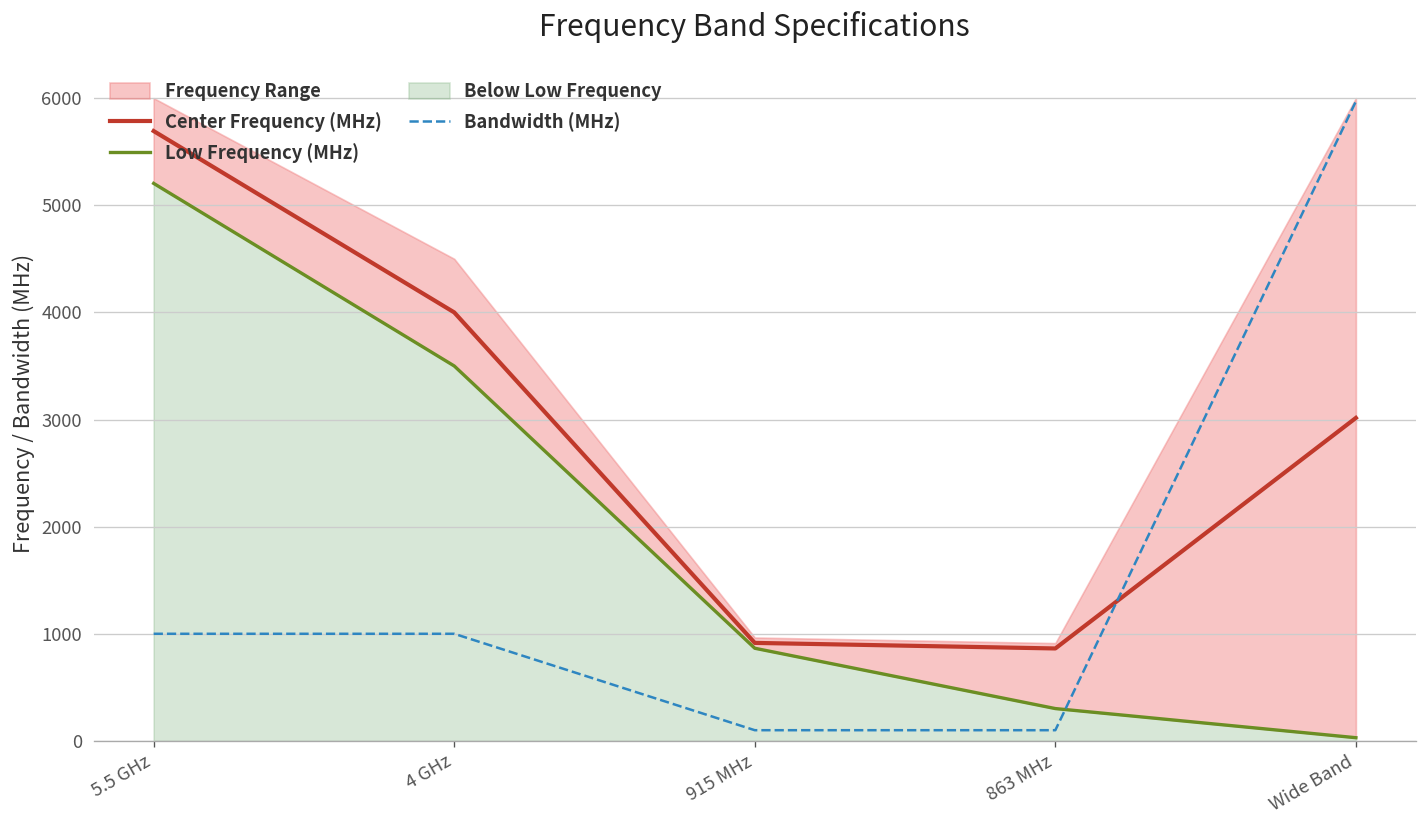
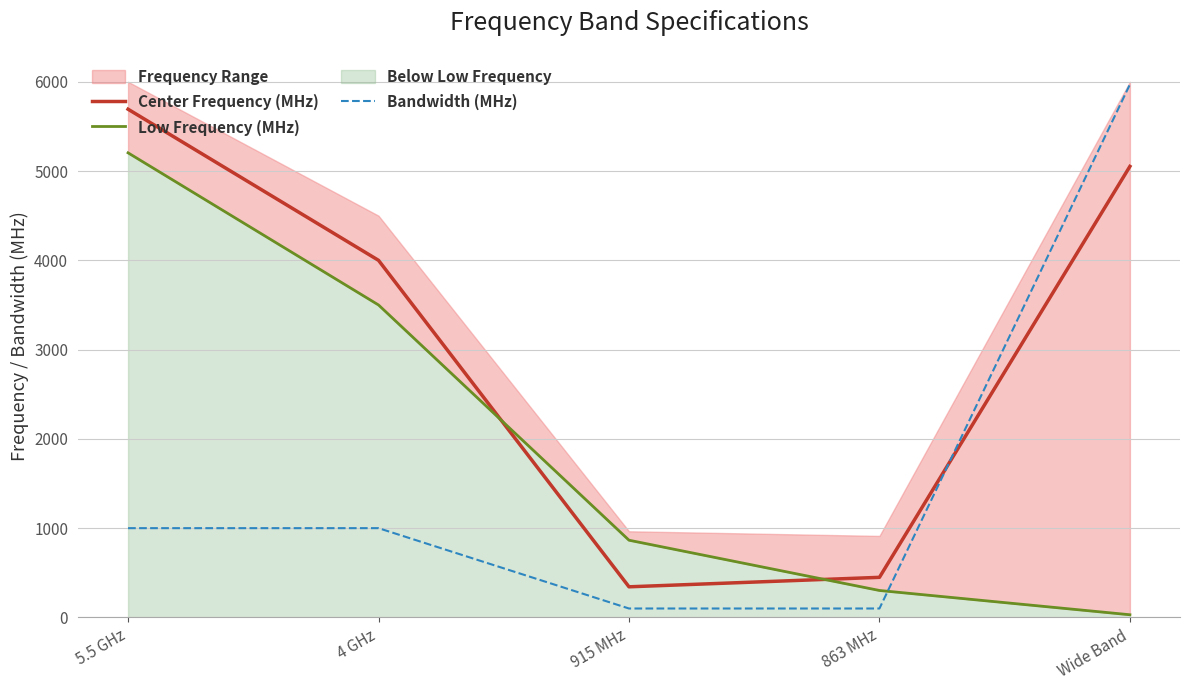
  {
    "Center Frequency (MHz)": {
      "5.5 GHz": 5700,
      "4 GHz": 4000,
-     "915 MHz": 900,
-     "863 MHz": 900,
-     "Wide Band": 3000
+     "915 MHz": 300,
+     "863 MHz": 400,
+     "Wide Band": 5100
    },
    "Below Low Frequency": {
      "5.5 GHz": 5200,
      "4 GHz": 3500,
      "915 MHz": 900,
      "863 MHz": 300,
      "Wide Band": 0
    },
    "Bandwidth (MHz)": {
      "5.5 GHz": 1000,
      "4 GHz": 1000,
      "915 MHz": 100,
      "863 MHz": 100,
      "Wide Band": 6000
    }
  }
